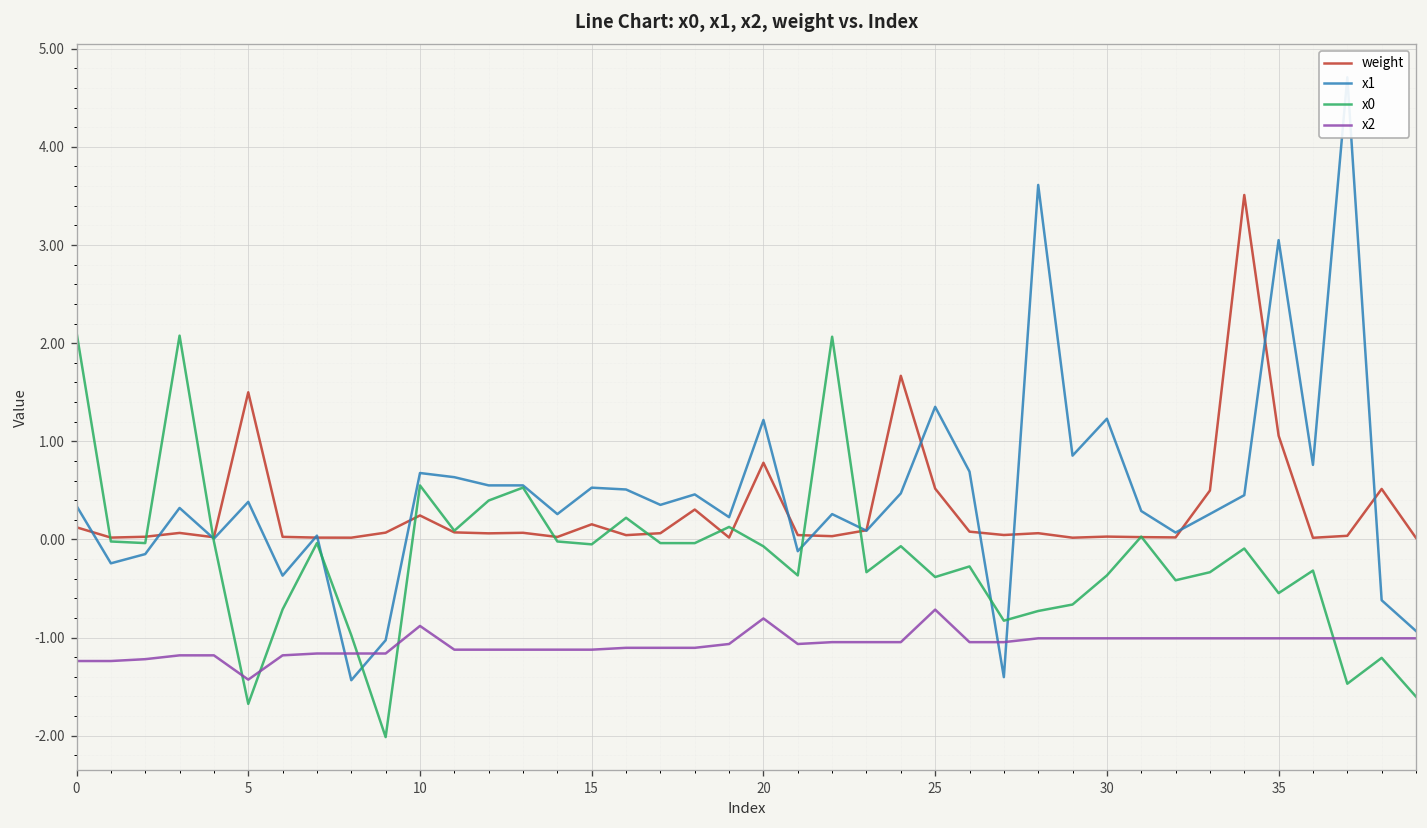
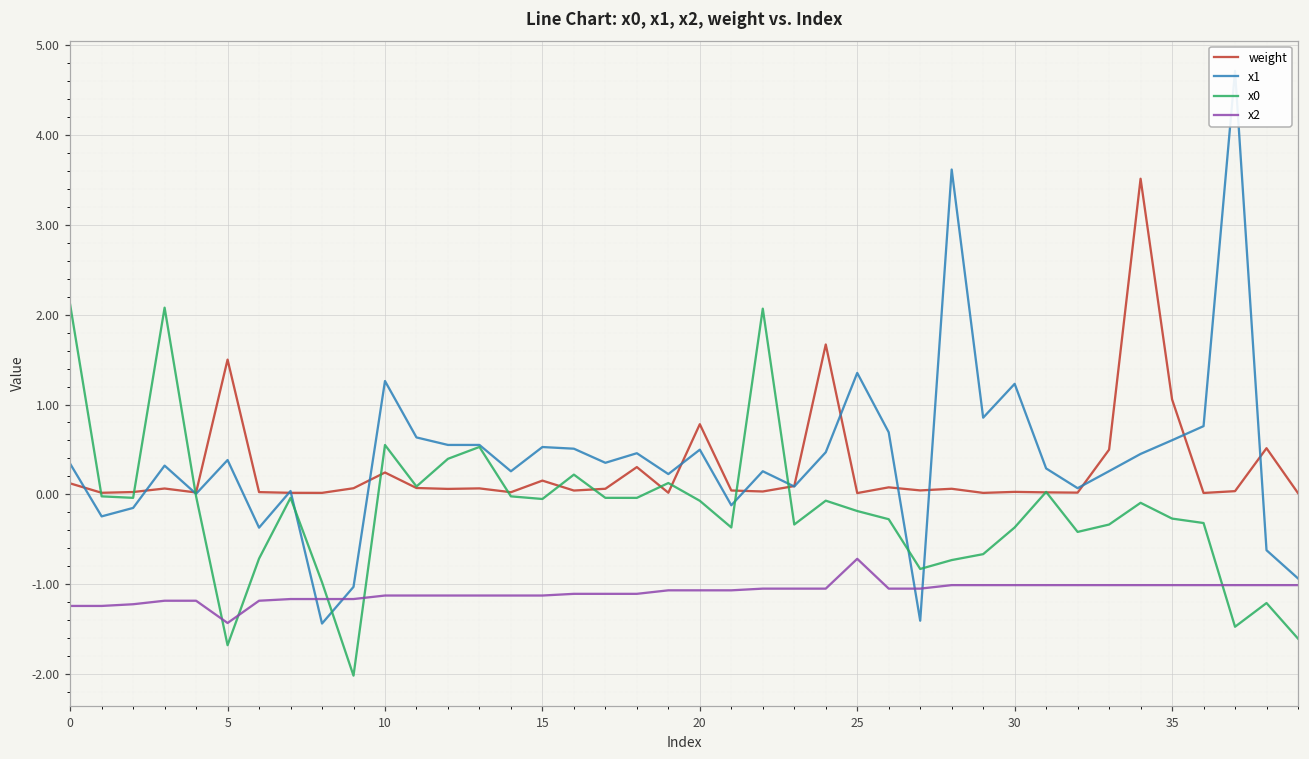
  {
    "weight": {
      "0": 0.1,
      "5": 1.5,
      "10": 0.2,
      "15": 0.2,
      "20": 0.8,
-     "25": 0.5,
+     "25": 0.0,
      "30": 0.0,
      "35": 1.1
    },
    "x1": {
      "0": 0.3,
      "5": 0.4,
-     "10": 0.7,
+     "10": 1.3,
      "15": 0.5,
-     "20": 1.2,
+     "20": 0.5,
      "25": 1.4,
      "30": 1.2,
-     "35": 3.0
+     "35": 0.6
    },
    "x0": {
      "0": 2.1,
      "5": -1.7,
      "10": 0.6,
      "15": -0.1,
      "20": -0.1,
-     "25": -0.4,
+     "25": -0.2,
      "30": -0.4,
-     "35": -0.5
+     "35": -0.3
    },
    "x2": {
      "0": -1.2,
      "5": -1.4,
-     "10": -0.9,
+     "10": -1.1,
      "15": -1.1,
-     "20": -0.8,
+     "20": -1.1,
      "25": -0.7,
      "30": -1.0,
      "35": -1.0
    }
  }
